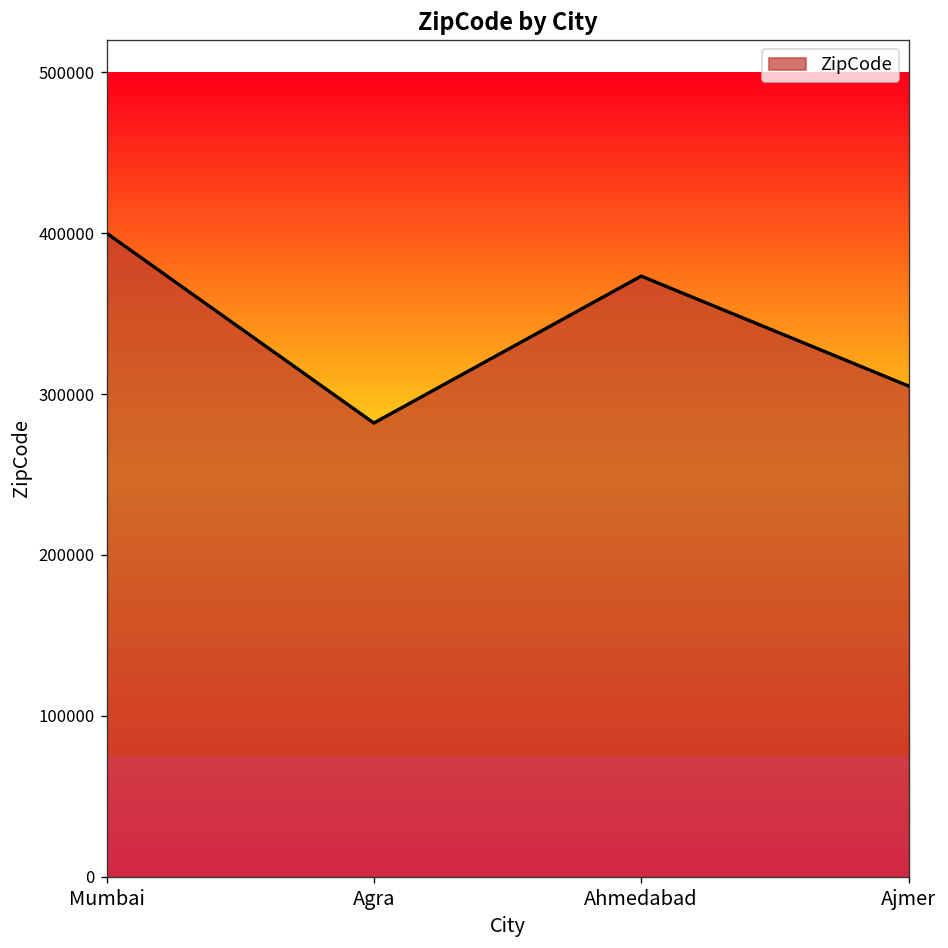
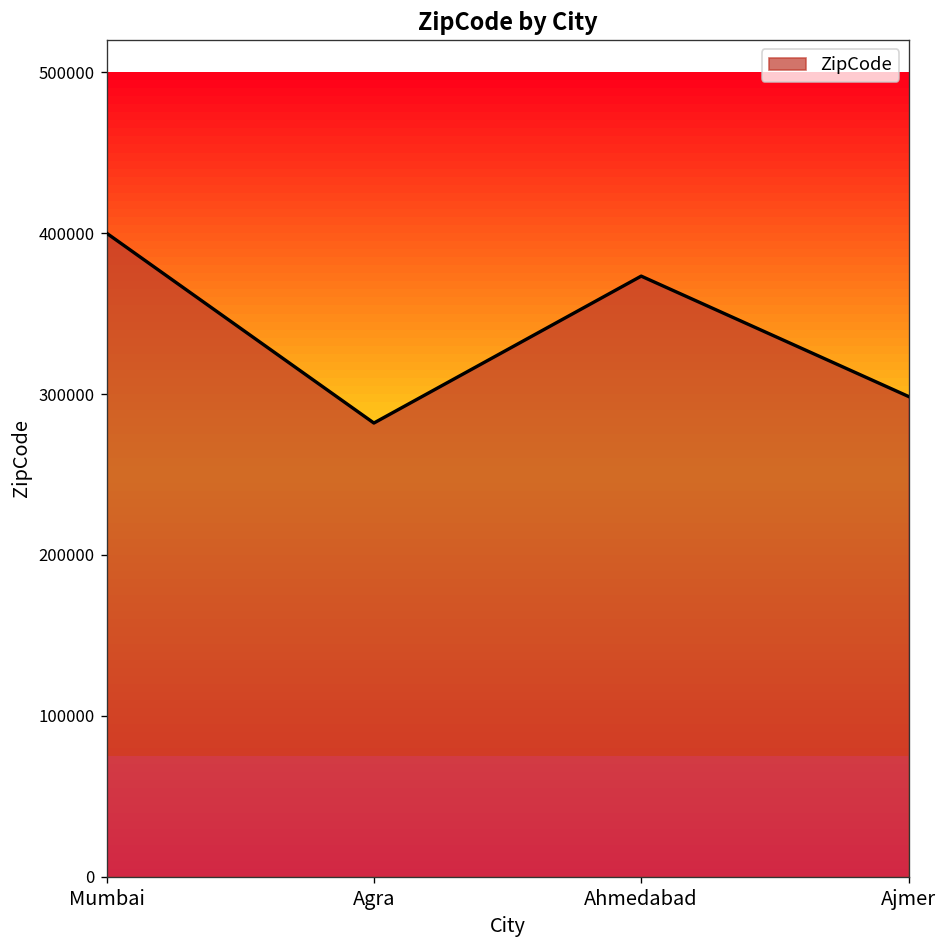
  {
    "Mumbai": 400000,
    "Agra": 282000,
    "Ahmedabad": 373000,
-   "Ajmer": 305000
+   "Ajmer": 298000
  }
